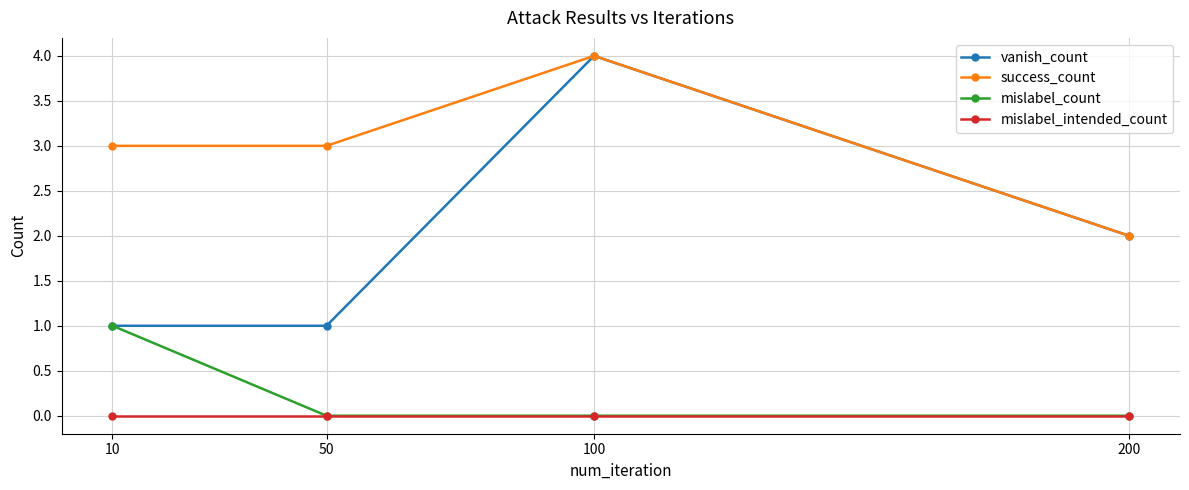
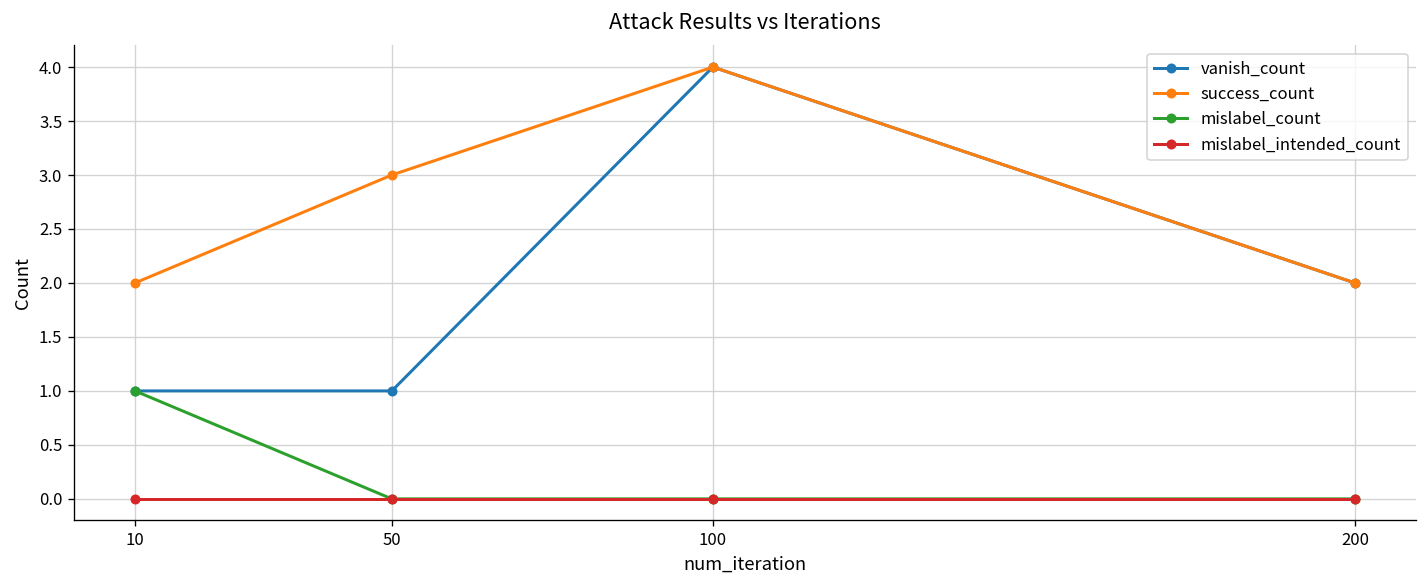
  {
    "vanish_count": {
      "50": 1
    },
    "success_count": {
-     "10": 3,
+     "10": 2,
      "50": 3
    },
    "mislabel_intended_count": {
      "10": 0
    }
  }
